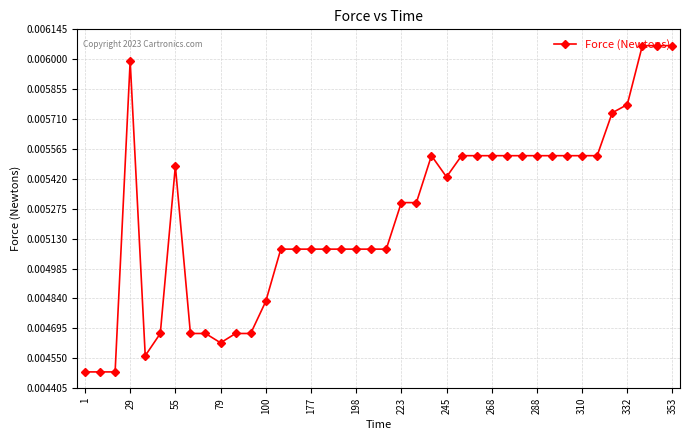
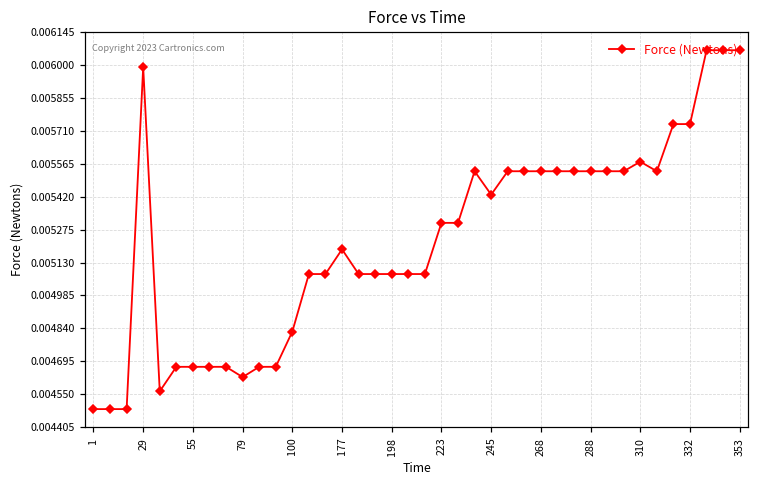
  {
    "1": 0.00448,
-   "55": 0.00548,
+   "55": 0.00467,
    "79": 0.00463,
    "100": 0.00483,
-   "177": 0.00508,
+   "177": 0.00519,
    "198": 0.00508,
    "223": 0.00531,
    "245": 0.00543,
    "268": 0.00553,
    "288": 0.00553,
-   "310": 0.00553,
-   "332": 0.00578,
+   "310": 0.00557,
+   "332": 0.00574,
    "353": 0.00607
  }
